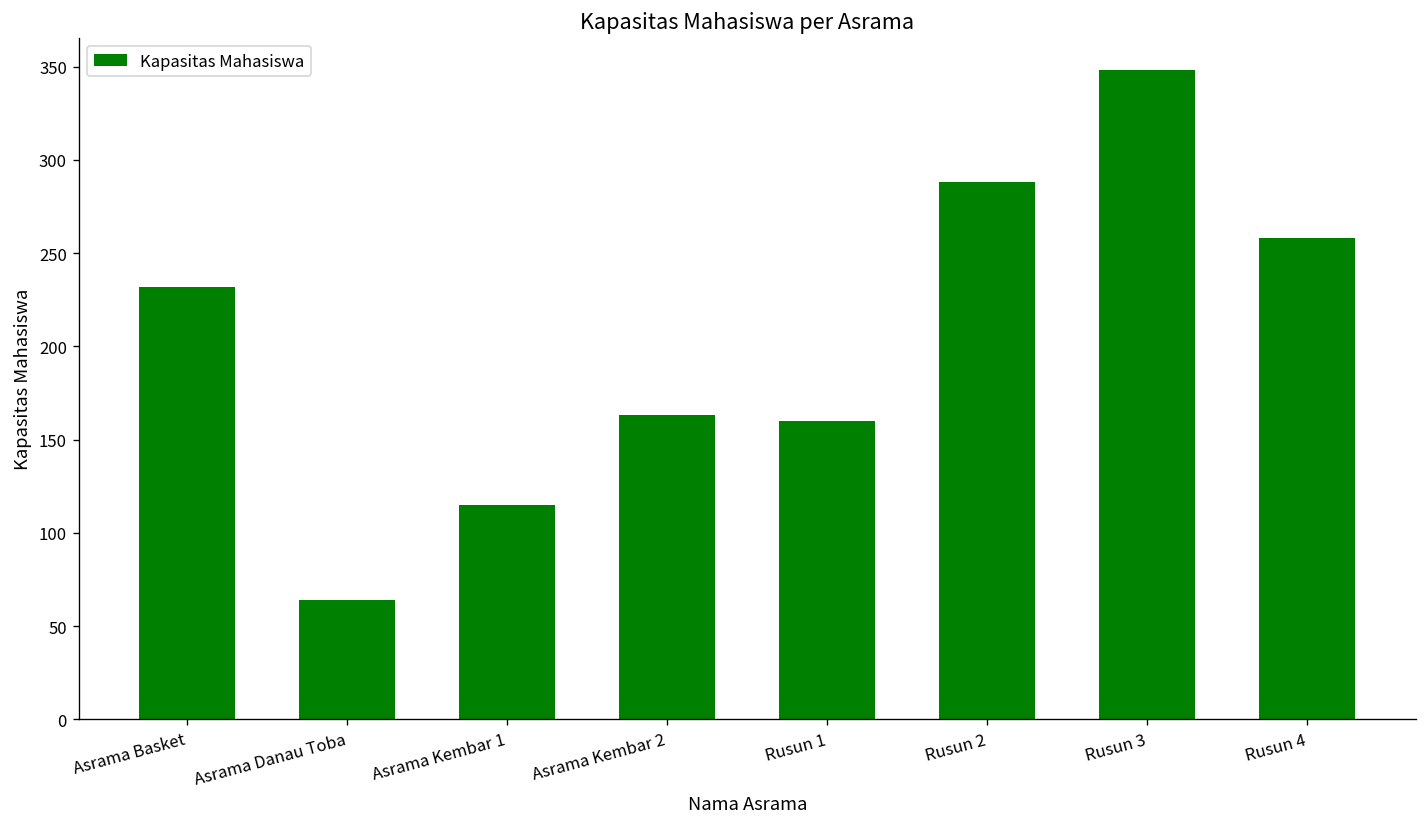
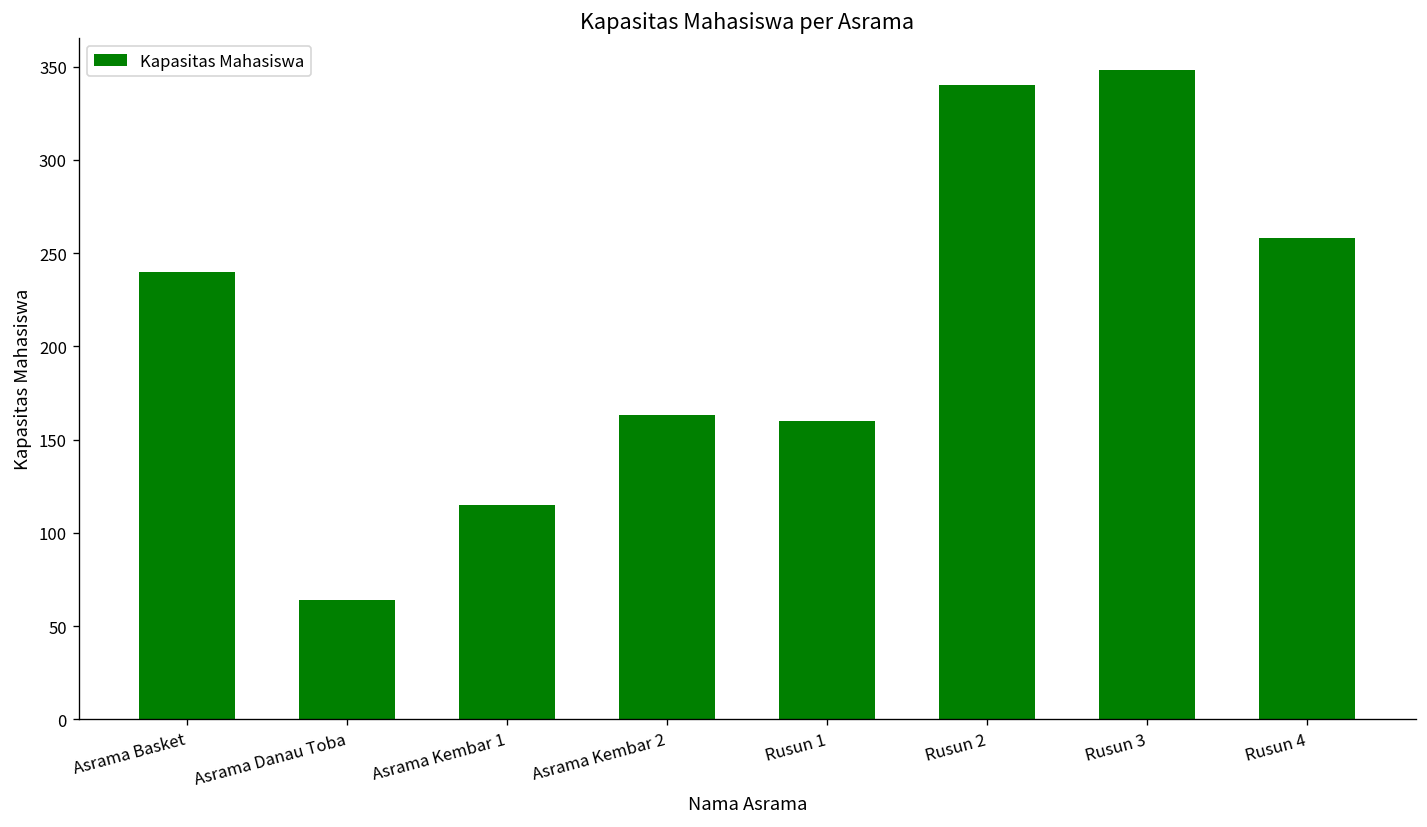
  {
-   "Asrama Basket": 232,
+   "Asrama Basket": 240,
    "Asrama Danau Toba": 64,
    "Asrama Kembar 1": 115,
    "Asrama Kembar 2": 163,
    "Rusun 1": 160,
-   "Rusun 2": 288,
+   "Rusun 2": 340,
    "Rusun 3": 348,
    "Rusun 4": 258
  }
